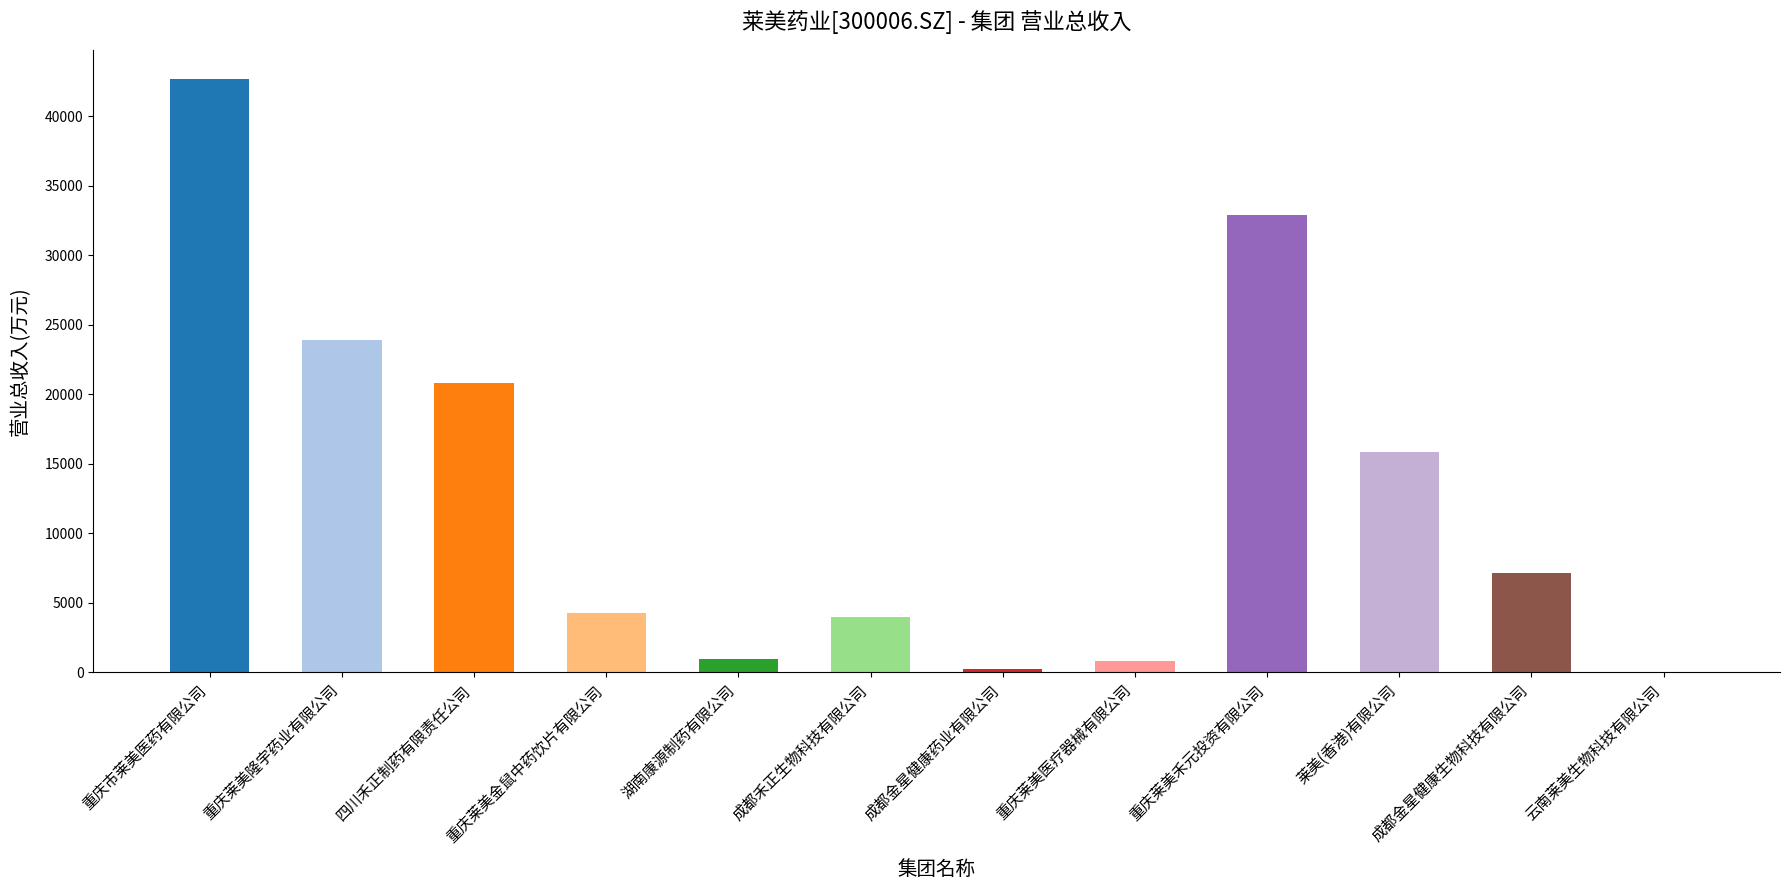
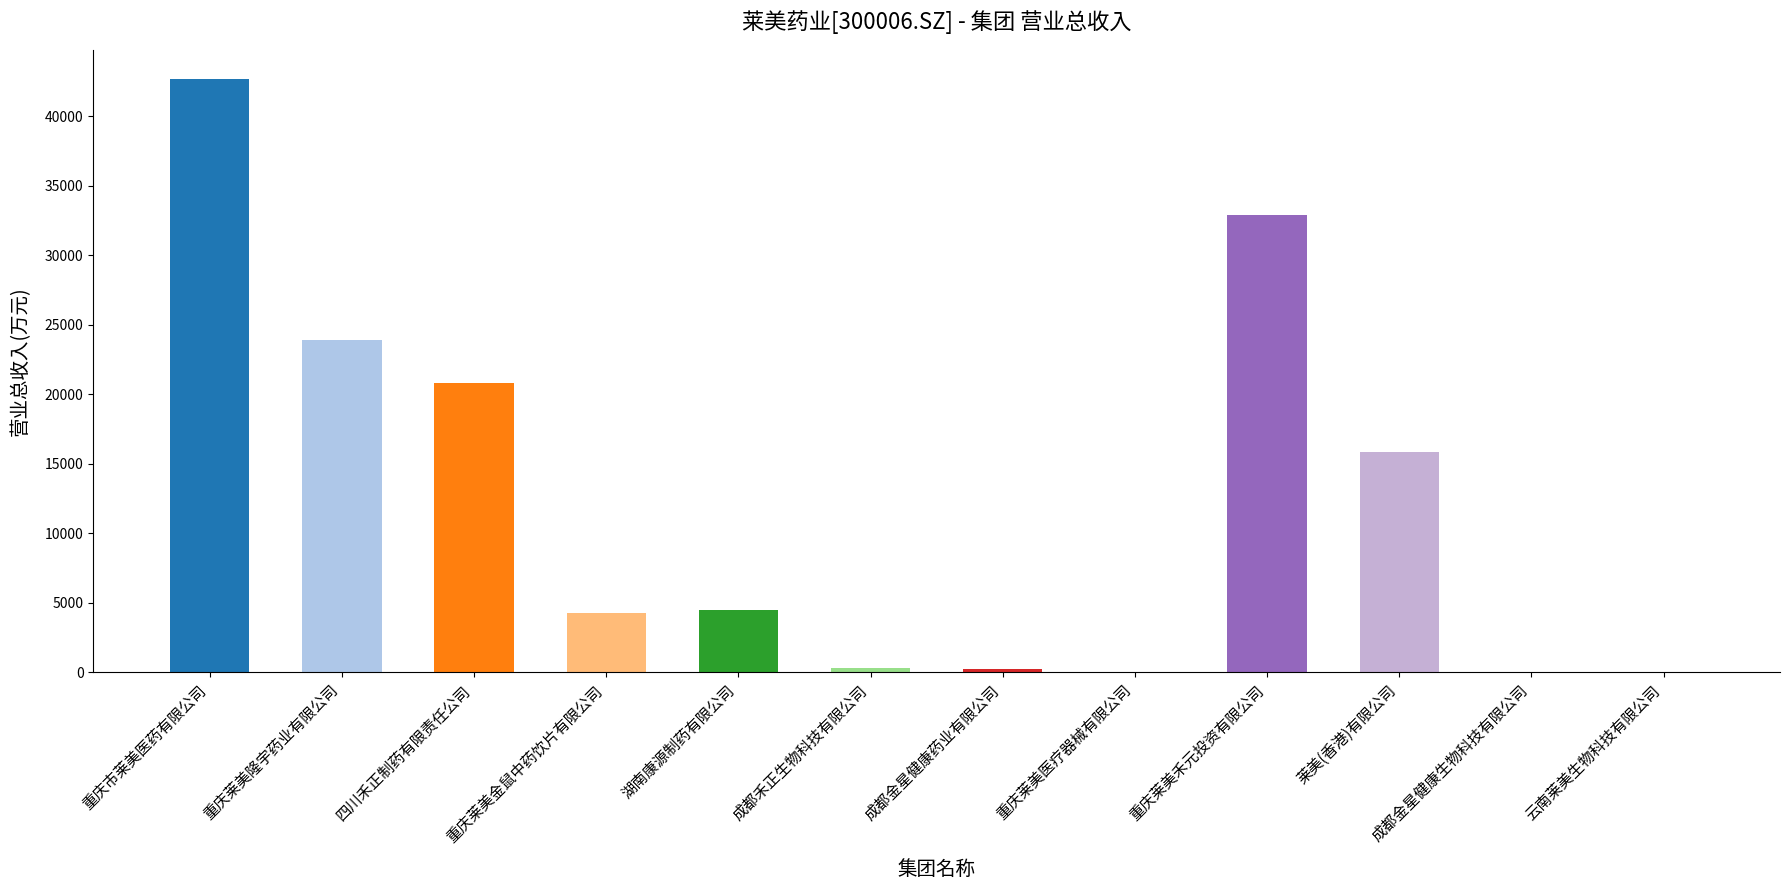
  {
    "重庆市莱美医药有限公司": 42700,
    "重庆莱美隆宇药业有限公司": 23900,
    "四川禾正制药有限责任公司": 20800,
    "重庆莱美金鼠中药饮片有限公司": 4300,
-   "湖南康源制药有限公司": 900,
-   "成都禾正生物科技有限公司": 4000,
+   "湖南康源制药有限公司": 4500,
+   "成都禾正生物科技有限公司": 300,
    "成都金星健康药业有限公司": 200,
-   "重庆莱美医疗器械有限公司": 800,
+   "重庆莱美医疗器械有限公司": 0,
    "重庆莱美禾元投资有限公司": 32900,
    "莱美(香港)有限公司": 15900,
-   "成都金星健康生物科技有限公司": 7100,
+   "成都金星健康生物科技有限公司": 0,
    "云南莱美生物科技有限公司": 0
  }
